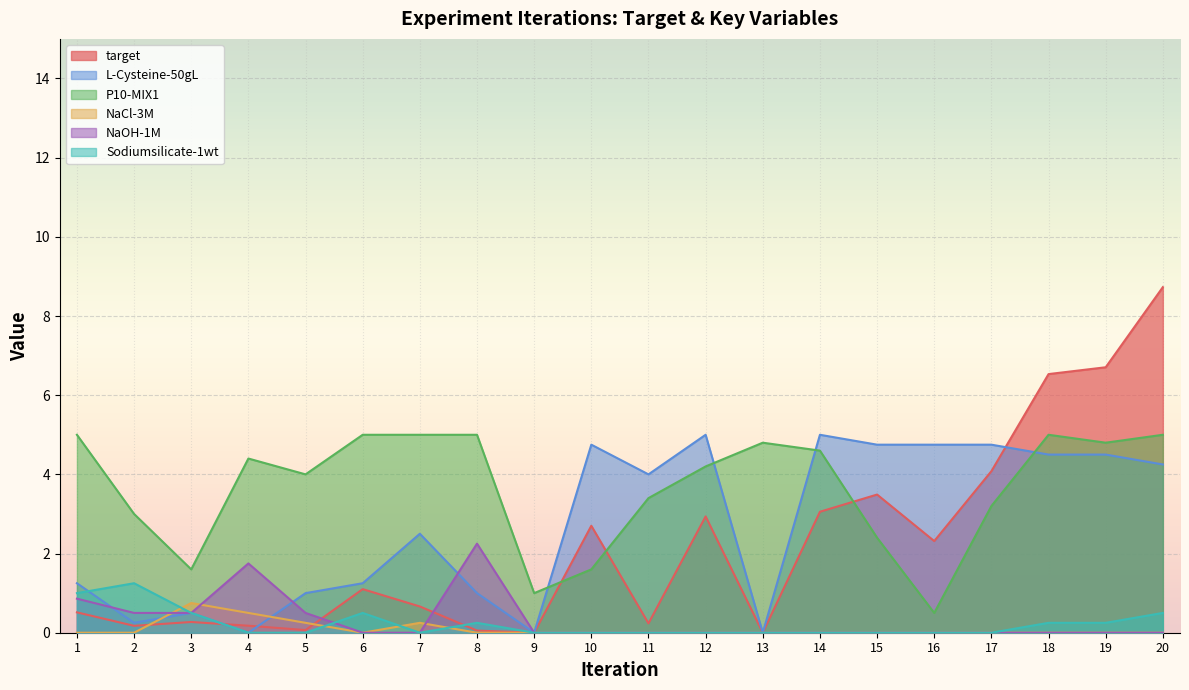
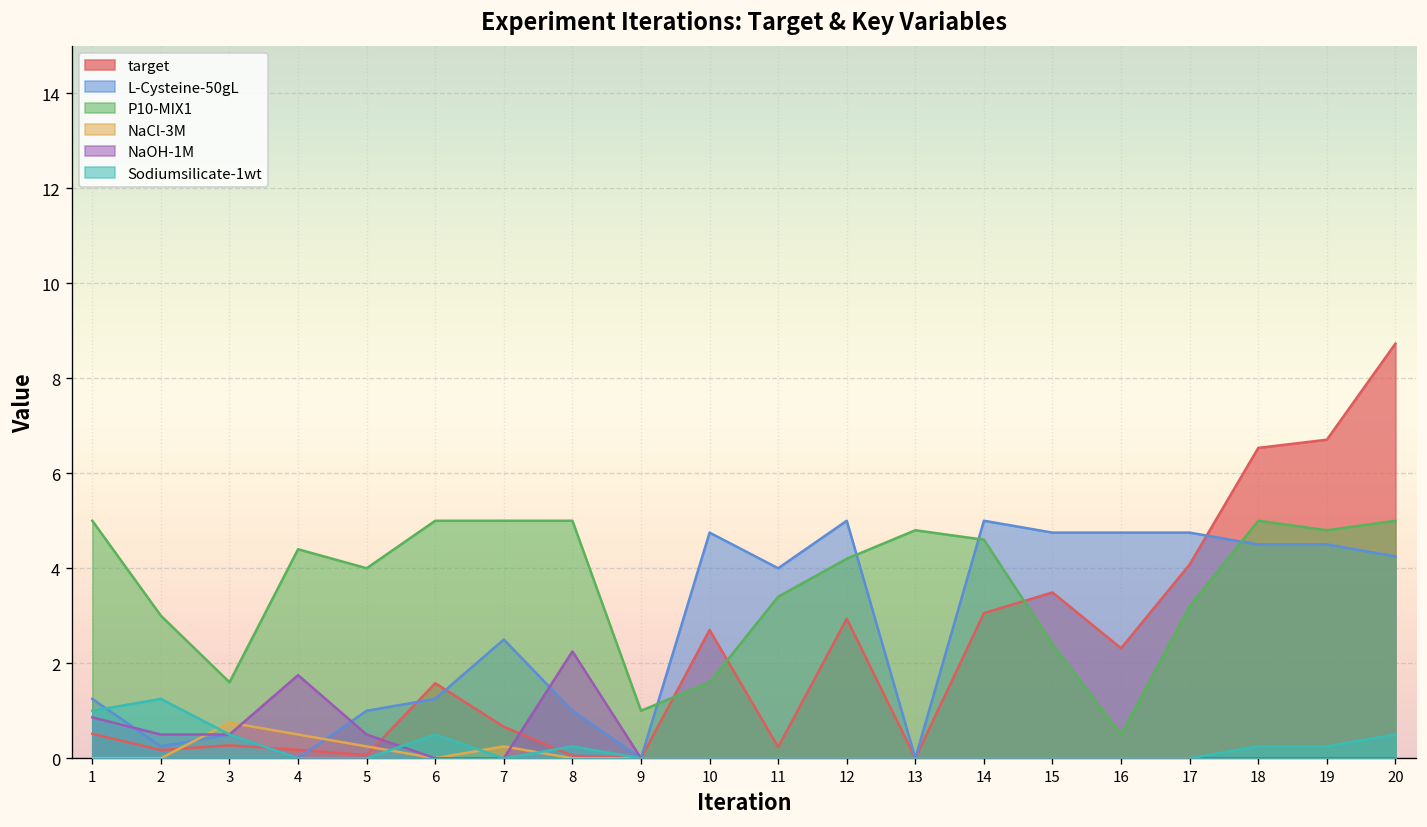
  {
    "target": {
      "1": 0.5,
      "2": 0.2,
      "3": 0.3,
      "4": 0.2,
      "5": 0.1,
-     "6": 1.1,
+     "6": 1.6,
      "7": 0.7,
      "10": 2.7,
      "11": 0.2,
      "12": 2.9,
      "14": 3.1,
      "15": 3.5,
      "16": 2.3,
      "17": 4.1,
      "18": 6.5,
      "19": 6.7,
      "20": 8.7
    },
    "P10-MIX1": {
      "1": 5.0,
      "2": 3.0,
      "3": 1.6,
      "4": 4.4,
      "5": 4.0,
      "6": 5.0,
      "7": 5.0,
      "8": 5.0,
      "9": 1.0,
      "10": 1.6,
      "11": 3.4,
      "12": 4.2,
      "13": 4.8,
      "14": 4.6,
      "15": 2.4,
      "16": 0.5,
      "17": 3.2,
      "18": 5.0,
      "19": 4.8,
      "20": 5.0
    },
    "NaCl-3M": {
      "1": 0.0,
      "2": 0.0,
      "3": 0.8,
      "4": 0.5,
      "5": 0.3,
      "7": 0.3
    },
    "NaOH-1M": {
      "1": 0.9,
      "2": 0.5,
      "4": 1.8,
      "5": 0.5,
      "8": 2.3
    }
  }
